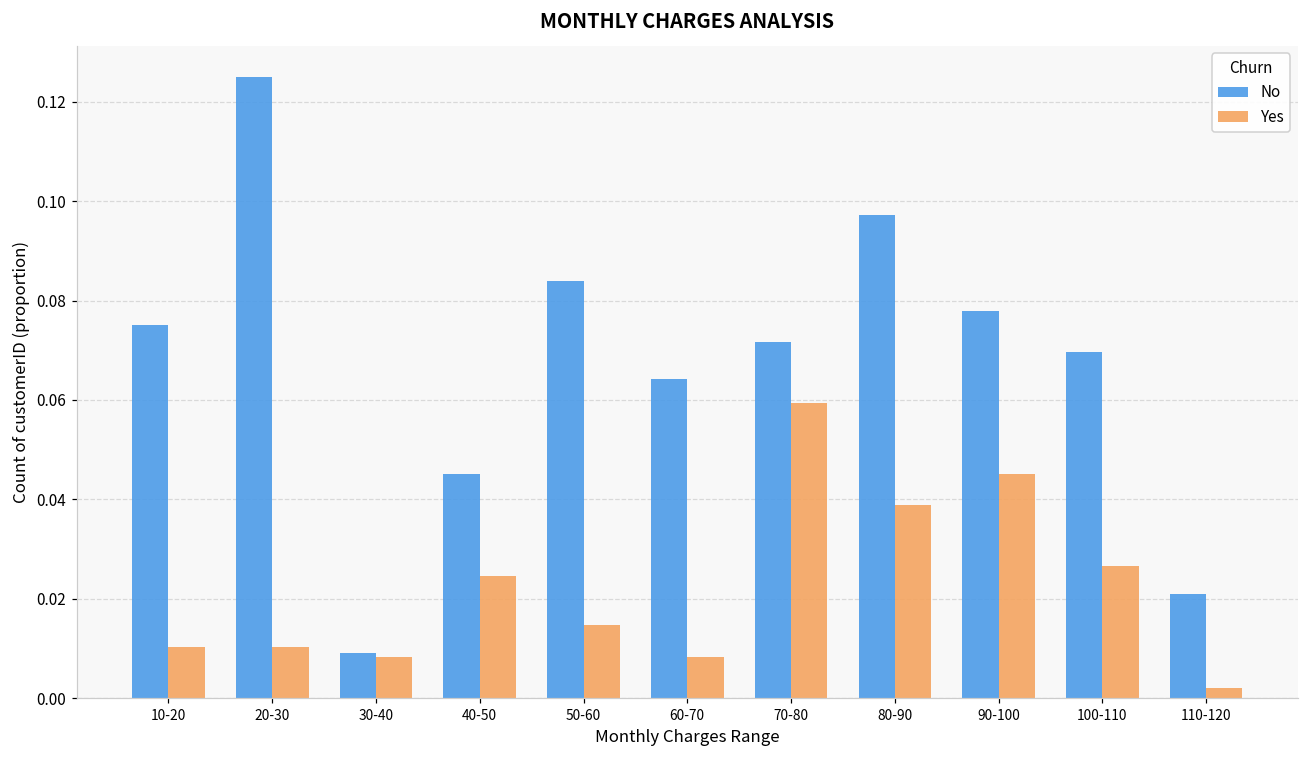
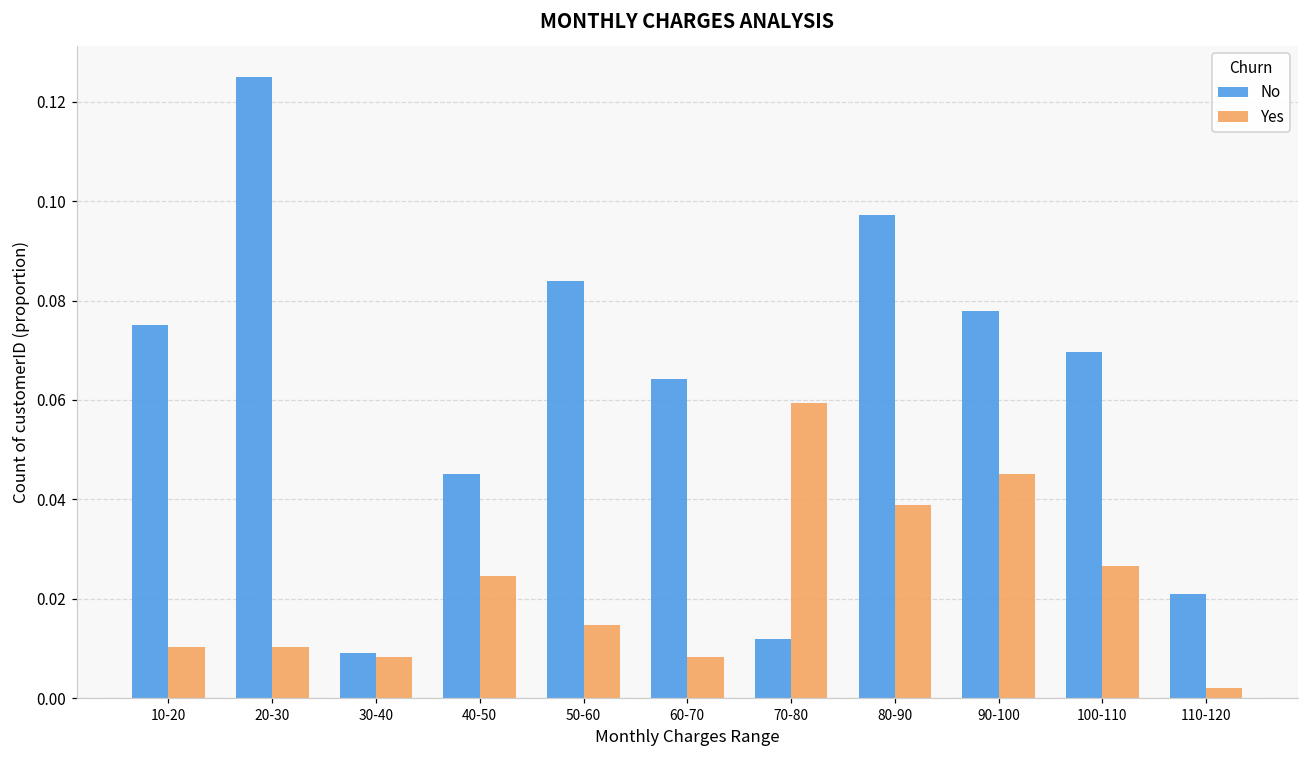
  {
    "No": {
      "10-20": 0.075,
      "20-30": 0.125,
      "30-40": 0.009,
      "40-50": 0.045,
      "50-60": 0.084,
      "60-70": 0.064,
-     "70-80": 0.072,
+     "70-80": 0.012,
      "80-90": 0.097,
      "90-100": 0.078,
      "100-110": 0.070,
      "110-120": 0.021
    },
    "Yes": {
      "10-20": 0.010,
      "20-30": 0.010,
      "30-40": 0.008,
      "40-50": 0.025,
      "50-60": 0.015,
      "60-70": 0.008,
      "70-80": 0.059,
      "80-90": 0.039,
      "90-100": 0.045,
      "100-110": 0.027,
      "110-120": 0.002
    }
  }
